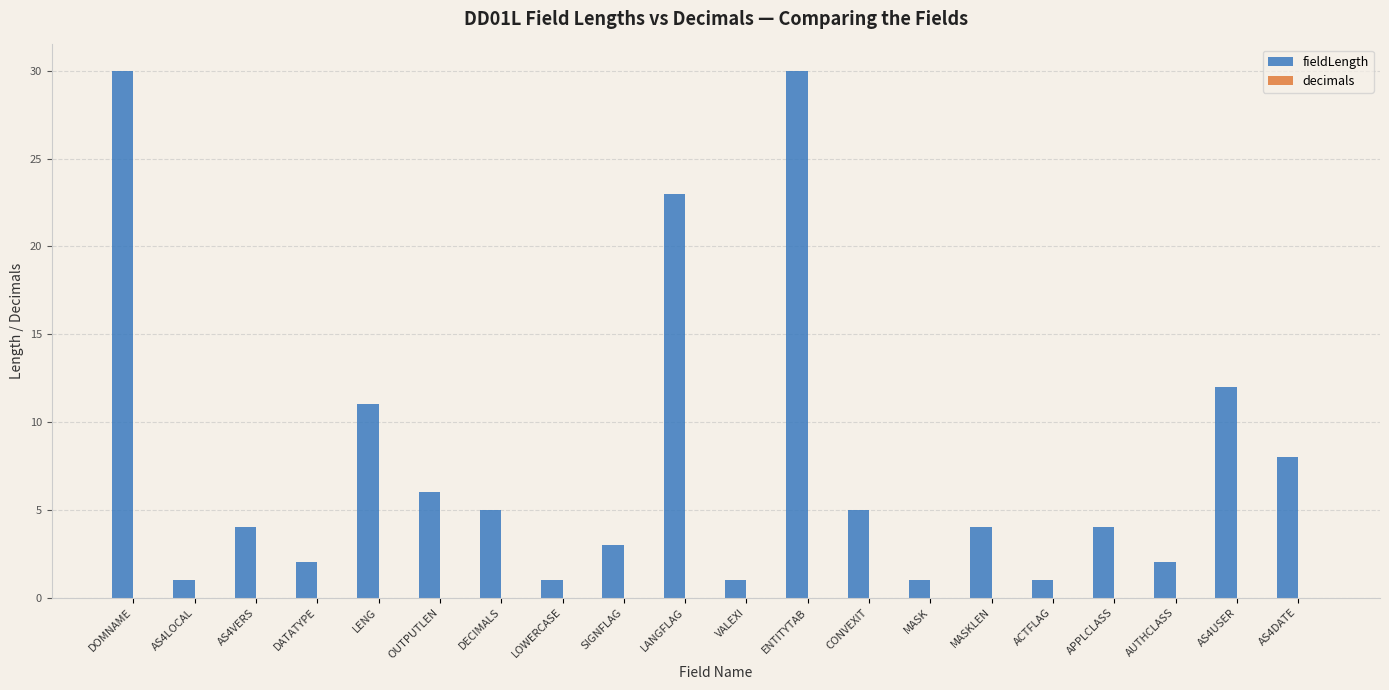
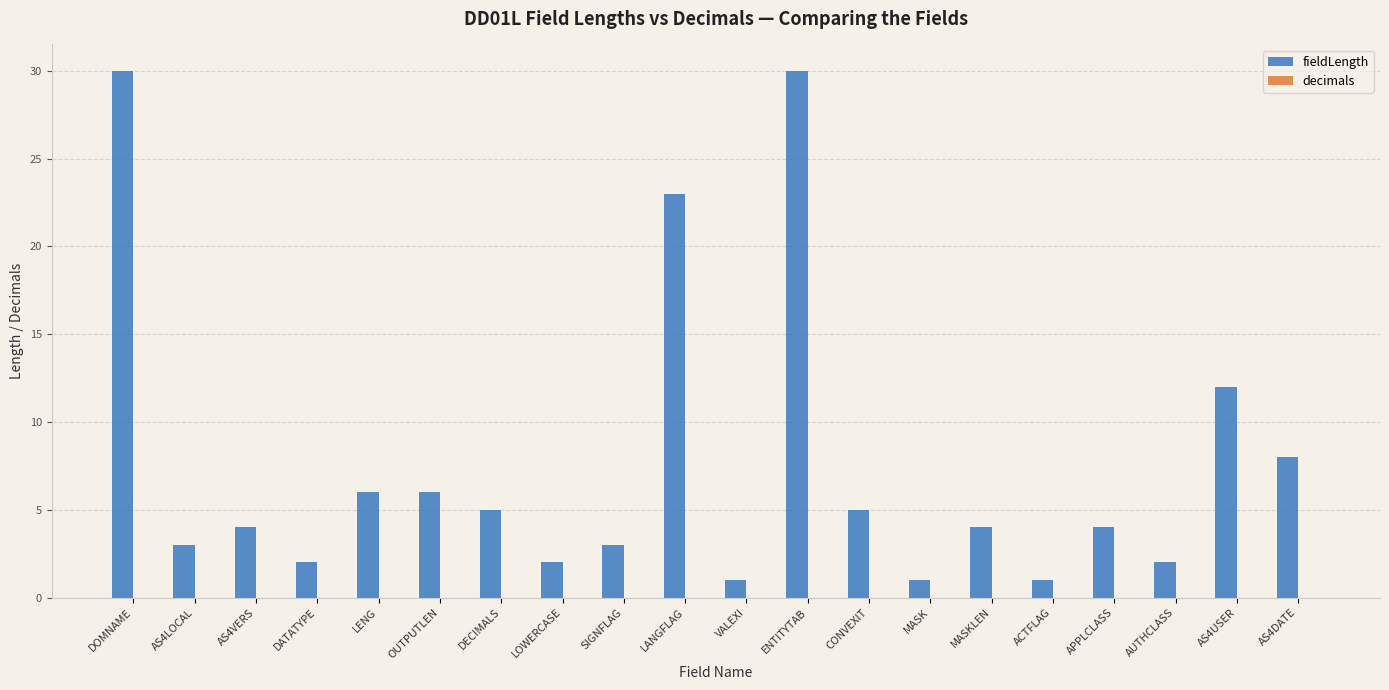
  {
    "fieldLength": {
      "DOMNAME": 30,
-     "AS4LOCAL": 1,
+     "AS4LOCAL": 3,
      "AS4VERS": 4,
      "DATATYPE": 2,
-     "LENG": 11,
+     "LENG": 6,
      "OUTPUTLEN": 6,
      "DECIMALS": 5,
-     "LOWERCASE": 1,
+     "LOWERCASE": 2,
      "SIGNFLAG": 3,
      "LANGFLAG": 23,
      "VALEXI": 1,
      "ENTITYTAB": 30,
      "CONVEXIT": 5,
      "MASK": 1,
      "MASKLEN": 4,
      "ACTFLAG": 1,
      "APPLCLASS": 4,
      "AUTHCLASS": 2,
      "AS4USER": 12,
      "AS4DATE": 8
    },
    "decimals": {
      "DOMNAME": 0,
      "AS4LOCAL": 0,
      "AS4VERS": 0,
      "DATATYPE": 0,
      "LENG": 0,
      "OUTPUTLEN": 0,
      "DECIMALS": 0,
      "LOWERCASE": 0,
      "SIGNFLAG": 0,
      "LANGFLAG": 0,
      "VALEXI": 0,
      "ENTITYTAB": 0,
      "CONVEXIT": 0,
      "MASK": 0,
      "MASKLEN": 0,
      "ACTFLAG": 0,
      "APPLCLASS": 0,
      "AUTHCLASS": 0,
      "AS4USER": 0,
      "AS4DATE": 0
    }
  }
